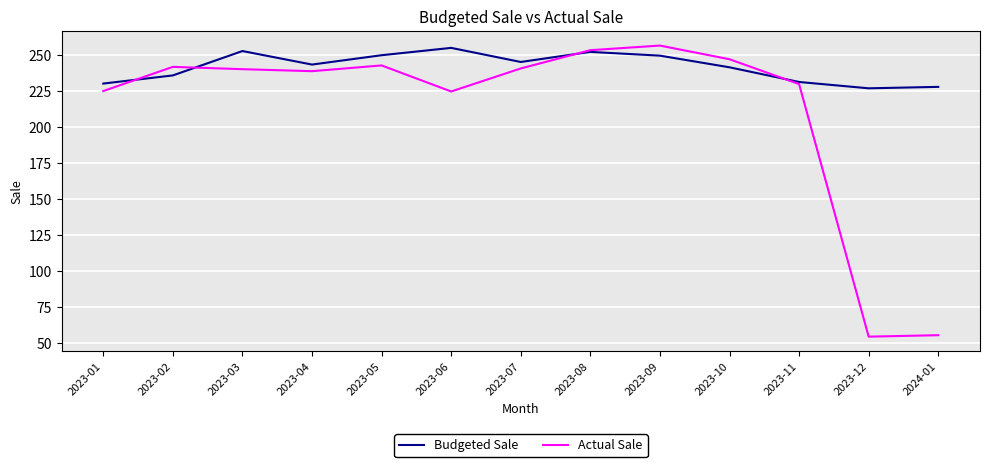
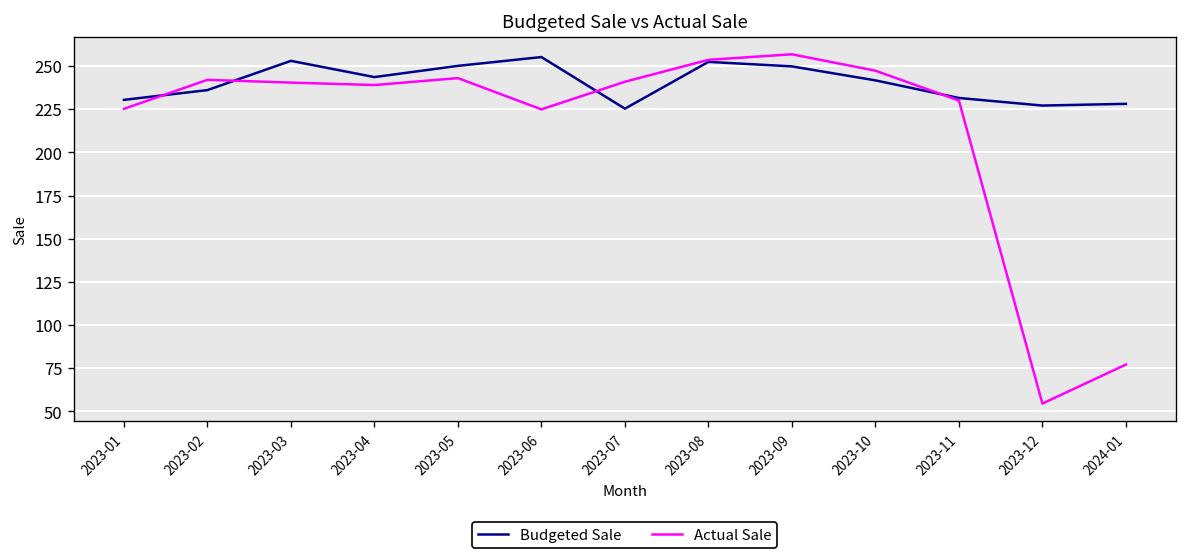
  {
    "Budgeted Sale": {
      "2023-01": 230,
      "2023-02": 236,
      "2023-03": 253,
      "2023-04": 244,
      "2023-05": 250,
      "2023-06": 255,
-     "2023-07": 245,
+     "2023-07": 225,
      "2023-09": 250,
      "2023-10": 242,
      "2023-12": 227,
      "2024-01": 228
    },
    "Actual Sale": {
      "2023-01": 225,
      "2023-02": 242,
      "2023-03": 240,
      "2023-04": 239,
      "2023-05": 243,
      "2023-06": 225,
      "2023-07": 241,
      "2023-09": 257,
      "2023-10": 247,
      "2023-12": 55,
-     "2024-01": 56
+     "2024-01": 77
    }
  }
